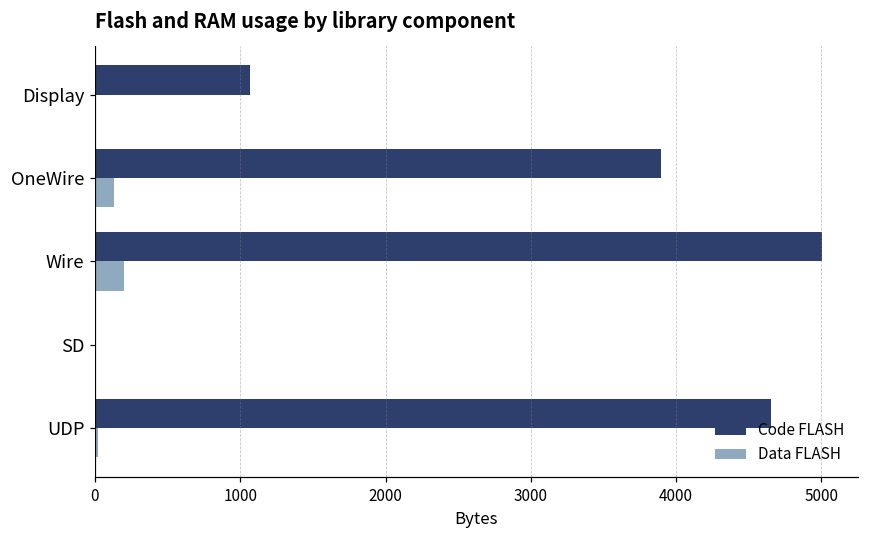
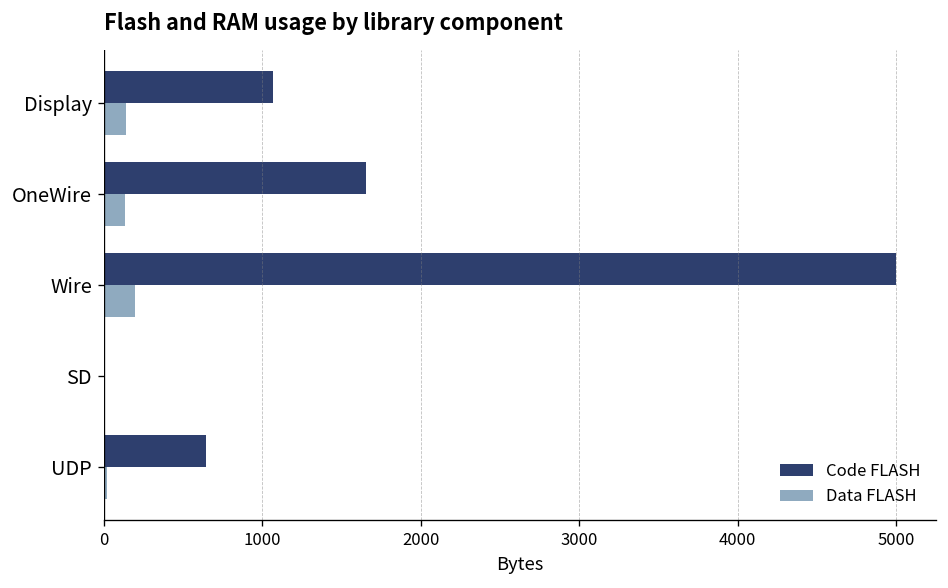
  {
    "Code FLASH": {
      "Display": 1070,
-     "OneWire": 3890,
+     "OneWire": 1650,
      "Wire": 5000,
      "SD": 0,
-     "UDP": 4650
+     "UDP": 650
    },
    "Data FLASH": {
-     "Display": 10,
+     "Display": 140,
      "OneWire": 130,
      "Wire": 200,
      "SD": 0,
      "UDP": 20
    }
  }
